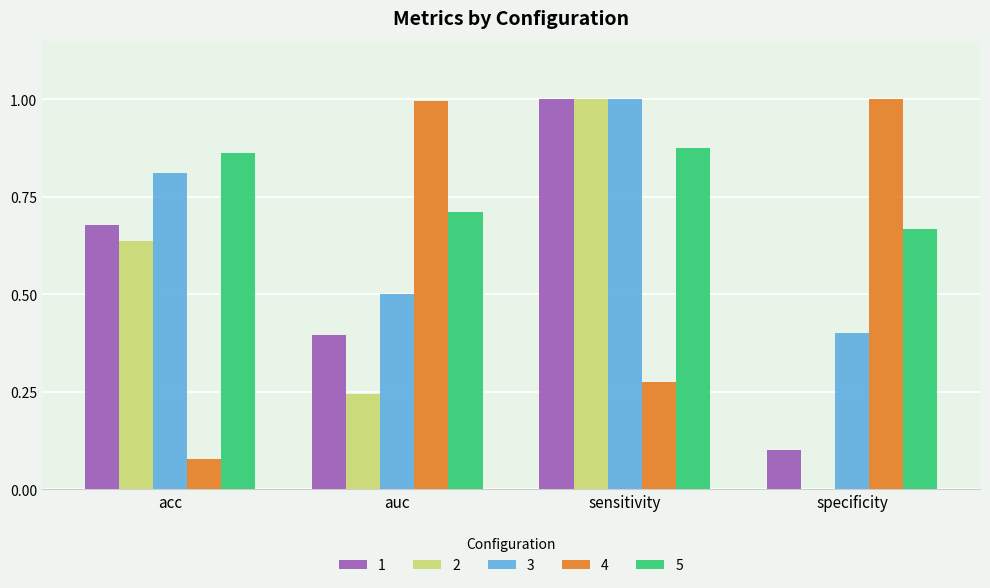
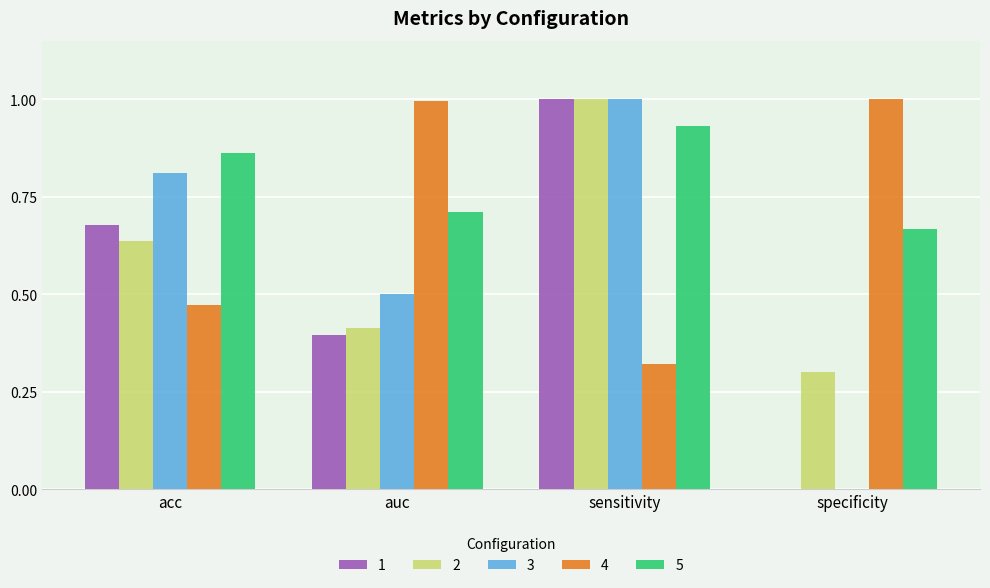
  {
    "1": {
      "acc": 0.68,
      "auc": 0.4,
      "sensitivity": 1.0,
-     "specificity": 0.1
+     "specificity": 0.0
    },
    "2": {
      "acc": 0.64,
-     "auc": 0.24,
+     "auc": 0.41,
      "sensitivity": 1.00,
-     "specificity": 0.0
+     "specificity": 0.3
    },
    "3": {
      "acc": 0.81,
      "auc": 0.5,
      "sensitivity": 1.0,
-     "specificity": 0.4
+     "specificity": 0.0
    },
    "4": {
-     "acc": 0.08,
+     "acc": 0.47,
      "auc": 1.00,
-     "sensitivity": 0.28,
+     "sensitivity": 0.32,
      "specificity": 1.00
    },
    "5": {
      "acc": 0.86,
      "auc": 0.71,
-     "sensitivity": 0.88,
+     "sensitivity": 0.93,
      "specificity": 0.67
    }
  }
